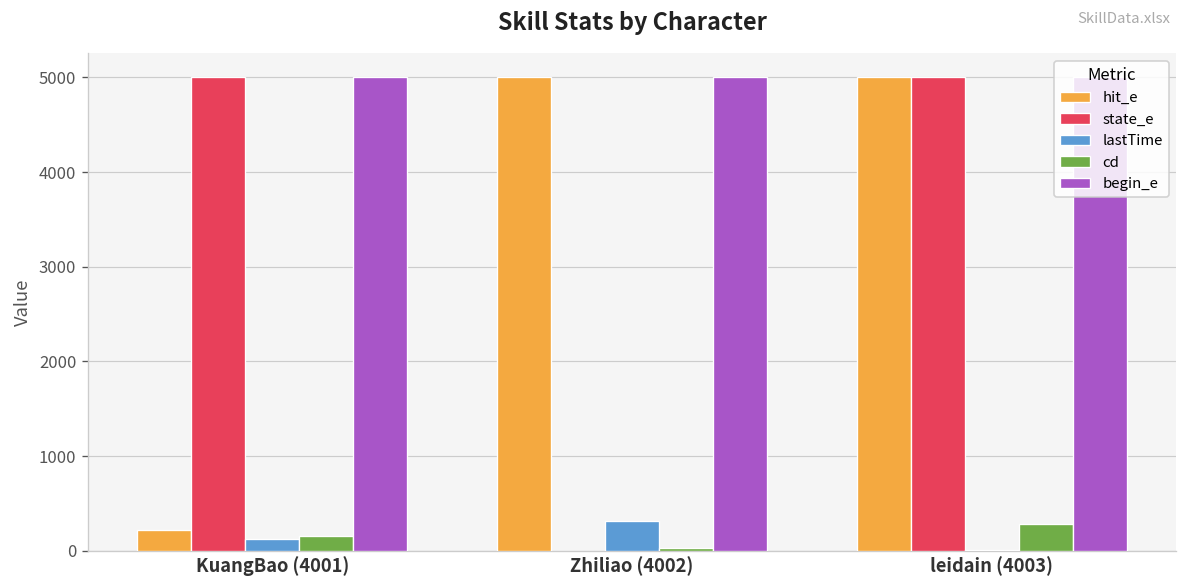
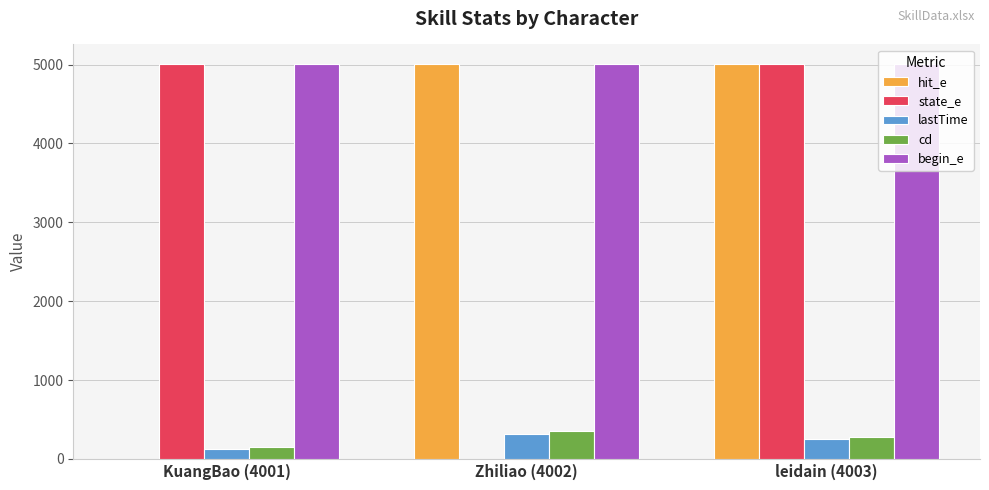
  {
    "hit_e": {
-     "KuangBao (4001)": 200,
+     "KuangBao (4001)": 0,
      "Zhiliao (4002)": 5000,
      "leidain (4003)": 5000
    },
    "state_e": {
      "KuangBao (4001)": 5000,
      "Zhiliao (4002)": 0,
      "leidain (4003)": 5000
    },
    "lastTime": {
      "KuangBao (4001)": 100,
      "Zhiliao (4002)": 300,
-     "leidain (4003)": 0
+     "leidain (4003)": 300
    },
    "cd": {
      "KuangBao (4001)": 200,
-     "Zhiliao (4002)": 0,
+     "Zhiliao (4002)": 400,
      "leidain (4003)": 300
    },
    "begin_e": {
      "KuangBao (4001)": 5000,
      "Zhiliao (4002)": 5000
    }
  }
